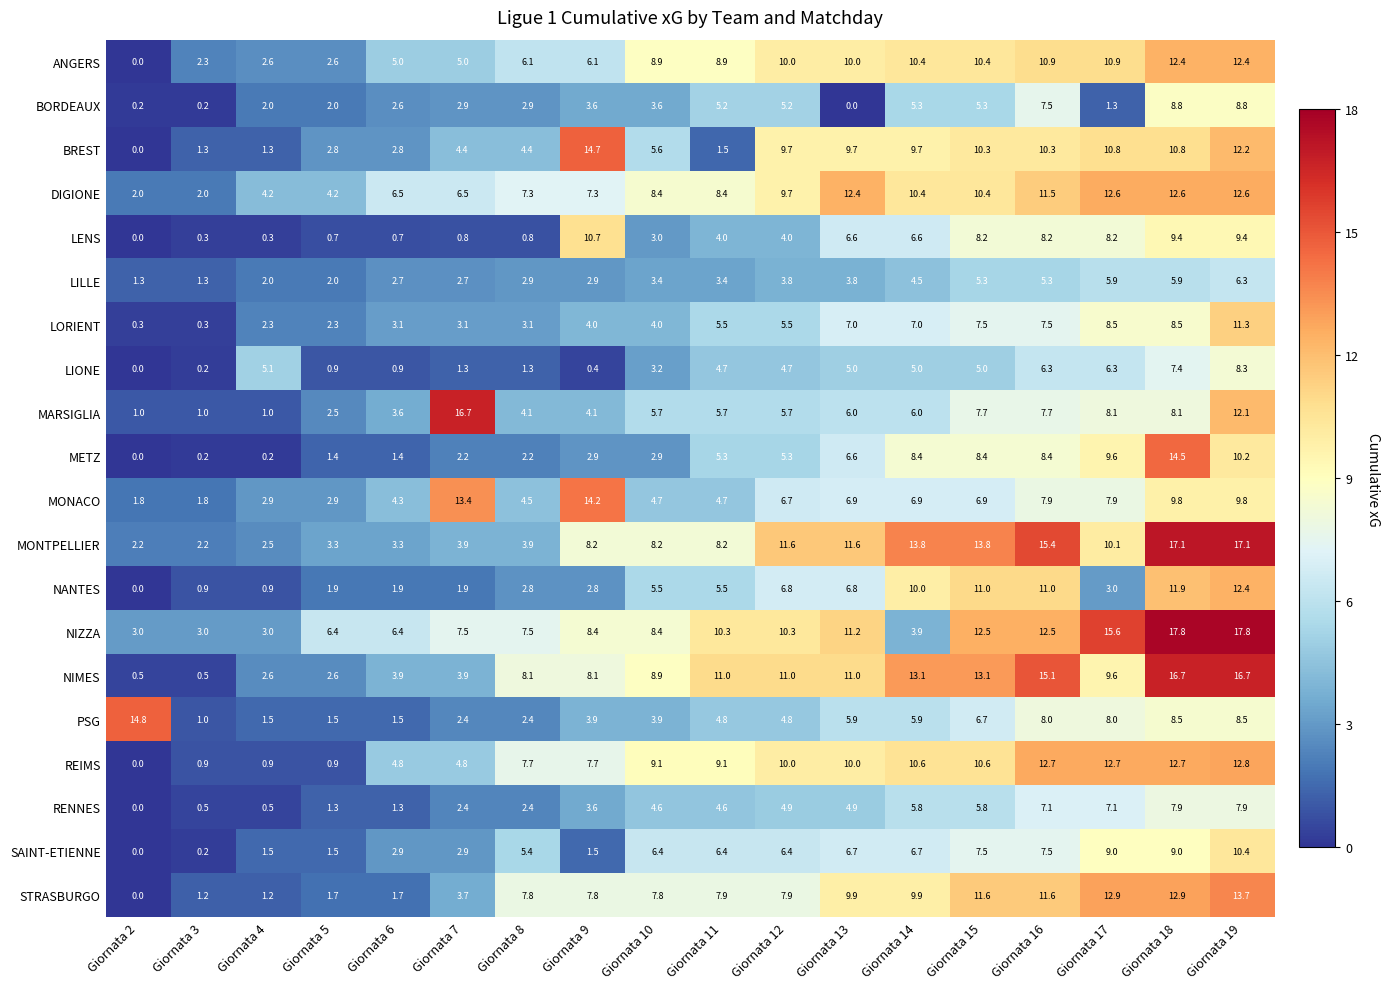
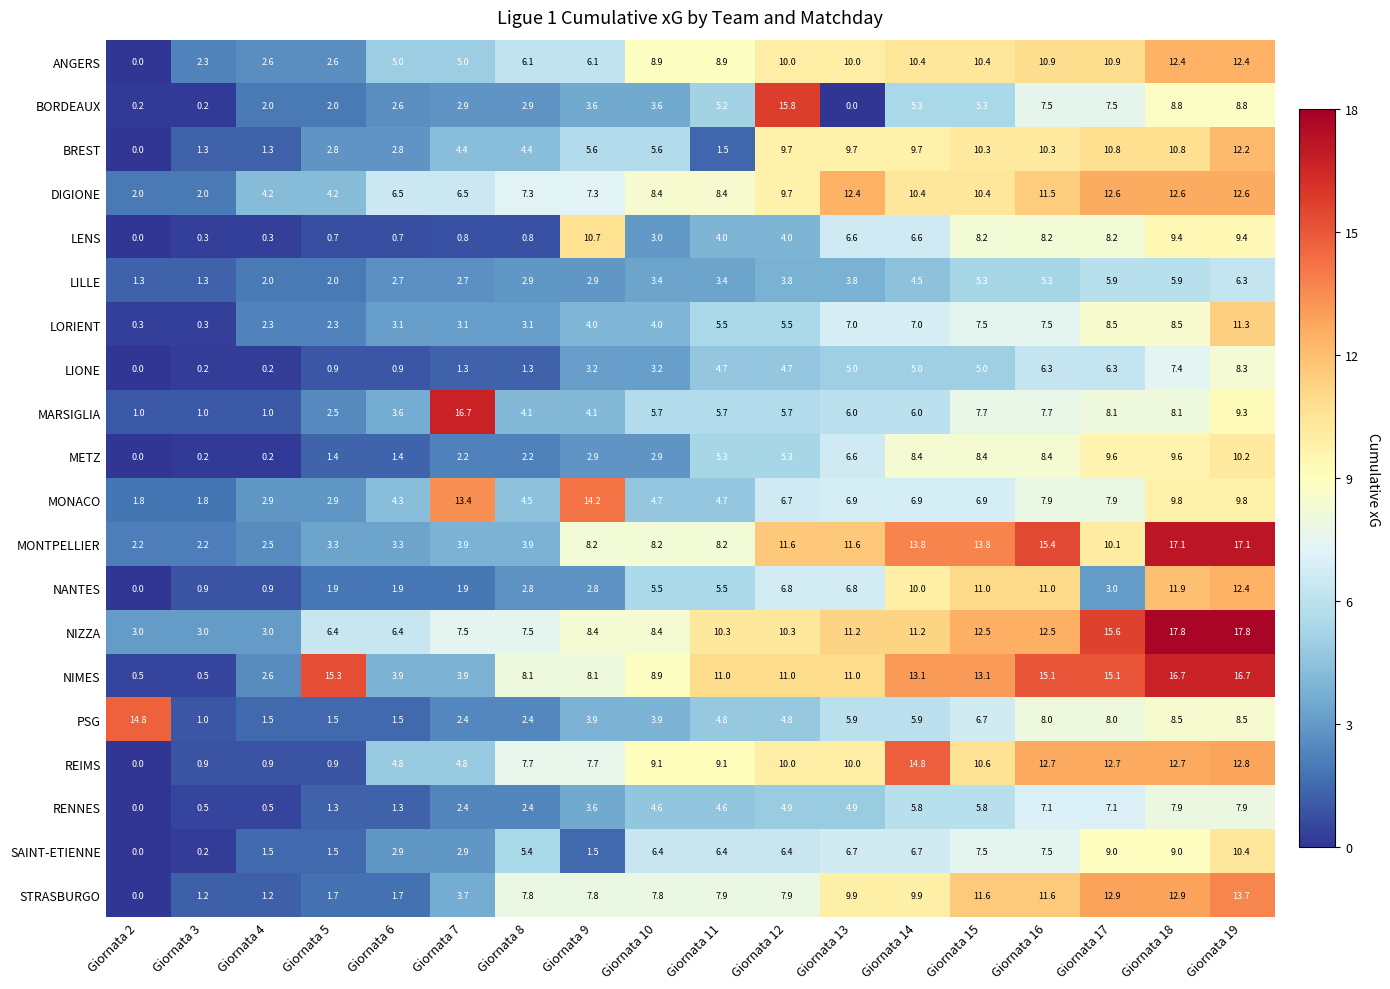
  {
    "BORDEAUX": {
      "Giornata 2": 0.2,
      "Giornata 3": 0.2,
      "Giornata 4": 2.0,
      "Giornata 5": 2.0,
      "Giornata 6": 2.6,
      "Giornata 7": 2.9,
      "Giornata 8": 2.9,
      "Giornata 9": 3.6,
      "Giornata 10": 3.6,
      "Giornata 11": 5.2,
-     "Giornata 12": 5.2,
+     "Giornata 12": 15.8,
      "Giornata 13": 0.0,
      "Giornata 14": 5.3,
      "Giornata 15": 5.3,
      "Giornata 16": 7.5,
-     "Giornata 17": 1.3,
+     "Giornata 17": 7.5,
      "Giornata 18": 8.8,
      "Giornata 19": 8.8
    },
    "BREST": {
      "Giornata 2": 0.0,
      "Giornata 3": 1.3,
      "Giornata 4": 1.3,
      "Giornata 5": 2.8,
      "Giornata 6": 2.8,
      "Giornata 7": 4.4,
      "Giornata 8": 4.4,
-     "Giornata 9": 14.7,
+     "Giornata 9": 5.6,
      "Giornata 10": 5.6,
      "Giornata 11": 1.5,
      "Giornata 12": 9.7,
      "Giornata 13": 9.7,
      "Giornata 14": 9.7,
      "Giornata 15": 10.3,
      "Giornata 16": 10.3,
      "Giornata 17": 10.8,
      "Giornata 18": 10.8,
      "Giornata 19": 12.2
    },
    "LIONE": {
      "Giornata 2": 0.0,
      "Giornata 3": 0.2,
-     "Giornata 4": 5.1,
+     "Giornata 4": 0.2,
      "Giornata 5": 0.9,
      "Giornata 6": 0.9,
      "Giornata 7": 1.3,
      "Giornata 8": 1.3,
-     "Giornata 9": 0.4,
+     "Giornata 9": 3.2,
      "Giornata 10": 3.2,
      "Giornata 11": 4.7,
      "Giornata 12": 4.7,
      "Giornata 13": 5.0,
      "Giornata 14": 5.0,
      "Giornata 15": 5.0,
      "Giornata 16": 6.3,
      "Giornata 17": 6.3,
      "Giornata 18": 7.4,
      "Giornata 19": 8.3
    },
    "MARSIGLIA": {
      "Giornata 2": 1.0,
      "Giornata 3": 1.0,
      "Giornata 4": 1.0,
      "Giornata 5": 2.5,
      "Giornata 6": 3.6,
      "Giornata 7": 16.7,
      "Giornata 8": 4.1,
      "Giornata 9": 4.1,
      "Giornata 10": 5.7,
      "Giornata 11": 5.7,
      "Giornata 12": 5.7,
      "Giornata 13": 6.0,
      "Giornata 14": 6.0,
      "Giornata 15": 7.7,
      "Giornata 16": 7.7,
      "Giornata 17": 8.1,
      "Giornata 18": 8.1,
-     "Giornata 19": 12.1
+     "Giornata 19": 9.3
    },
    "METZ": {
      "Giornata 2": 0.0,
      "Giornata 3": 0.2,
      "Giornata 4": 0.2,
      "Giornata 5": 1.4,
      "Giornata 6": 1.4,
      "Giornata 7": 2.2,
      "Giornata 8": 2.2,
      "Giornata 9": 2.9,
      "Giornata 10": 2.9,
      "Giornata 11": 5.3,
      "Giornata 12": 5.3,
      "Giornata 13": 6.6,
      "Giornata 14": 8.4,
      "Giornata 15": 8.4,
      "Giornata 16": 8.4,
      "Giornata 17": 9.6,
-     "Giornata 18": 14.5,
+     "Giornata 18": 9.6,
      "Giornata 19": 10.2
    },
    "NIZZA": {
      "Giornata 2": 3.0,
      "Giornata 3": 3.0,
      "Giornata 4": 3.0,
      "Giornata 5": 6.4,
      "Giornata 6": 6.4,
      "Giornata 7": 7.5,
      "Giornata 8": 7.5,
      "Giornata 9": 8.4,
      "Giornata 10": 8.4,
      "Giornata 11": 10.3,
      "Giornata 12": 10.3,
      "Giornata 13": 11.2,
-     "Giornata 14": 3.9,
+     "Giornata 14": 11.2,
      "Giornata 15": 12.5,
      "Giornata 16": 12.5,
      "Giornata 17": 15.6,
      "Giornata 18": 17.8,
      "Giornata 19": 17.8
    },
    "NIMES": {
      "Giornata 2": 0.5,
      "Giornata 3": 0.5,
      "Giornata 4": 2.6,
-     "Giornata 5": 2.6,
+     "Giornata 5": 15.3,
      "Giornata 6": 3.9,
      "Giornata 7": 3.9,
      "Giornata 8": 8.1,
      "Giornata 9": 8.1,
      "Giornata 10": 8.9,
      "Giornata 11": 11.0,
      "Giornata 12": 11.0,
      "Giornata 13": 11.0,
      "Giornata 14": 13.1,
      "Giornata 15": 13.1,
      "Giornata 16": 15.1,
-     "Giornata 17": 9.6,
+     "Giornata 17": 15.1,
      "Giornata 18": 16.7,
      "Giornata 19": 16.7
    },
    "REIMS": {
      "Giornata 2": 0.0,
      "Giornata 3": 0.9,
      "Giornata 4": 0.9,
      "Giornata 5": 0.9,
      "Giornata 6": 4.8,
      "Giornata 7": 4.8,
      "Giornata 8": 7.7,
      "Giornata 9": 7.7,
      "Giornata 10": 9.1,
      "Giornata 11": 9.1,
      "Giornata 12": 10.0,
      "Giornata 13": 10.0,
-     "Giornata 14": 10.6,
+     "Giornata 14": 14.8,
      "Giornata 15": 10.6,
      "Giornata 16": 12.7,
      "Giornata 17": 12.7,
      "Giornata 18": 12.7,
      "Giornata 19": 12.8
    }
  }
